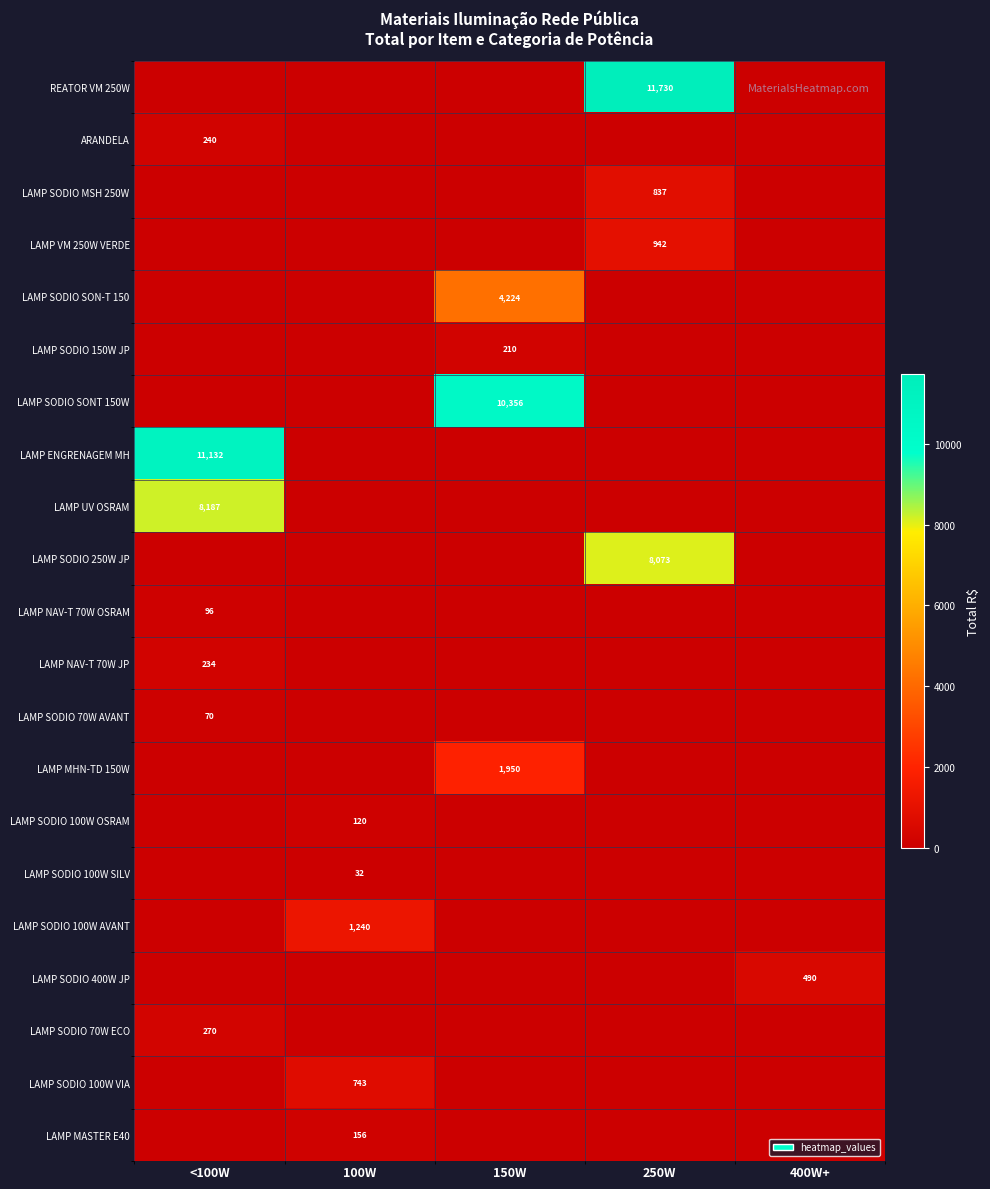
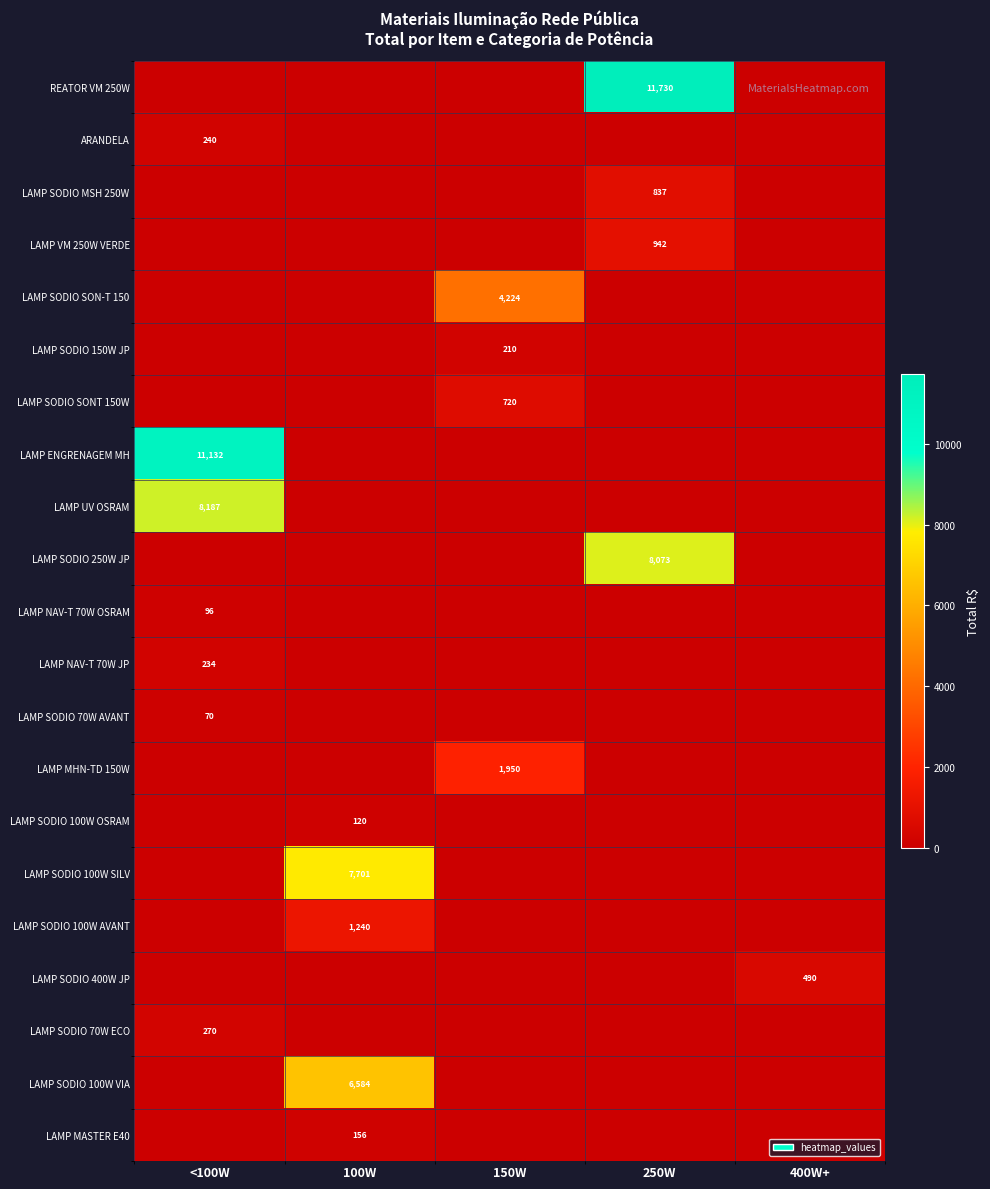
  {
    "REATOR VM 250W": {
      "250W": "11,730"
    },
    "ARANDELA": {
      "<100W": "240"
    },
    "LAMP SODIO MSH 250W": {
      "250W": "837"
    },
    "LAMP VM 250W VERDE": {
      "250W": "942"
    },
    "LAMP SODIO SON-T 150": {
      "150W": "4,224"
    },
    "LAMP SODIO 150W JP": {
      "150W": "210"
    },
    "LAMP SODIO SONT 150W": {
-     "150W": "10,356"
+     "150W": "720"
    },
    "LAMP ENGRENAGEM MH": {
      "<100W": "11,132"
    },
    "LAMP UV OSRAM": {
      "<100W": "8,187"
    },
    "LAMP SODIO 250W JP": {
      "250W": "8,073"
    },
    "LAMP NAV-T 70W OSRAM": {
      "<100W": "96"
    },
    "LAMP NAV-T 70W JP": {
      "<100W": "234"
    },
    "LAMP SODIO 70W AVANT": {
      "<100W": "70"
    },
    "LAMP MHN-TD 150W": {
      "150W": "1,950"
    },
    "LAMP SODIO 100W OSRAM": {
      "100W": "120"
    },
    "LAMP SODIO 100W SILV": {
-     "100W": "32"
+     "100W": "7,701"
    },
    "LAMP SODIO 100W AVANT": {
      "100W": "1,240"
    },
    "LAMP SODIO 400W JP": {
      "400W+": "490"
    },
    "LAMP SODIO 70W ECO": {
      "<100W": "270"
    },
    "LAMP SODIO 100W VIA": {
-     "100W": "743"
+     "100W": "6,584"
    },
    "LAMP MASTER E40": {
      "100W": "156"
    }
  }
